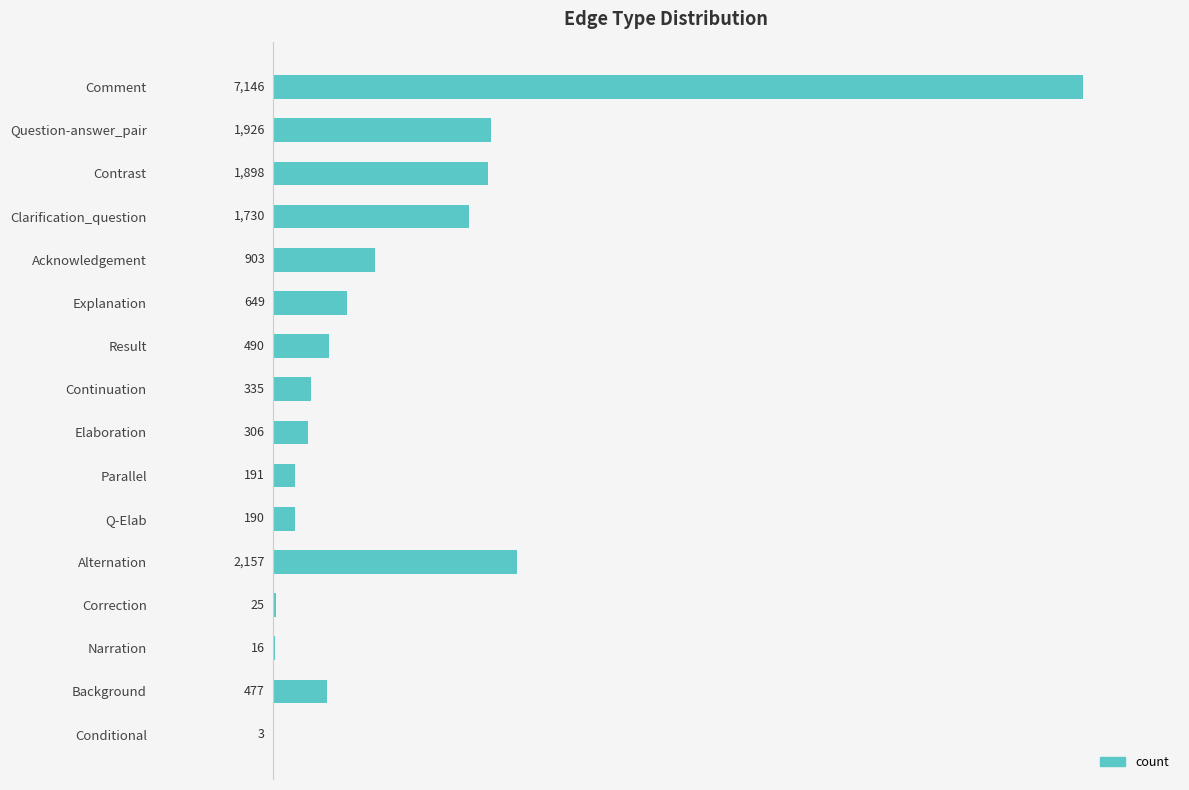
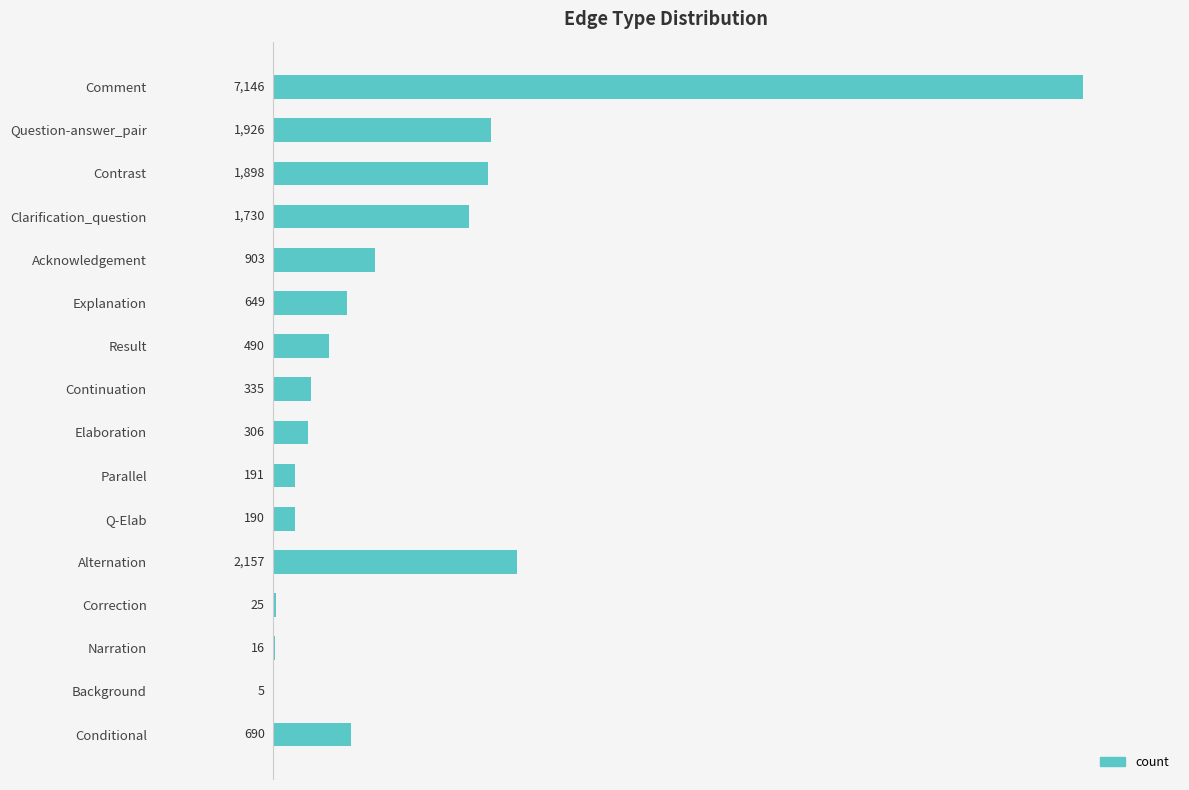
  {
    "Correction": 25,
    "Narration": 16,
-   "Background": 477,
-   "Conditional": 3
+   "Background": 5,
+   "Conditional": 690
  }
